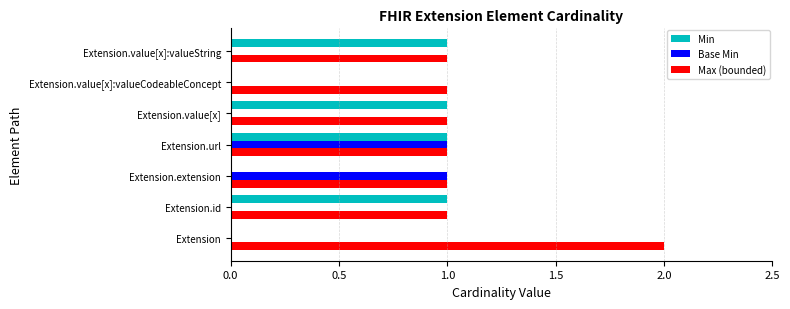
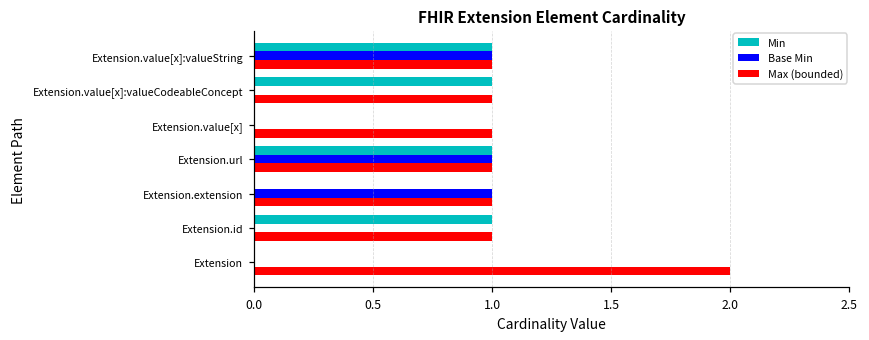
  {
    "Min": {
      "Extension.value[x]:valueString": 1,
-     "Extension.value[x]:valueCodeableConcept": 0,
-     "Extension.value[x]": 1,
+     "Extension.value[x]:valueCodeableConcept": 1,
+     "Extension.value[x]": 0,
      "Extension.url": 1,
      "Extension.extension": 0,
      "Extension.id": 1,
      "Extension": 0
    },
    "Base Min": {
-     "Extension.value[x]:valueString": 0,
+     "Extension.value[x]:valueString": 1,
      "Extension.value[x]:valueCodeableConcept": 0,
      "Extension.value[x]": 0,
      "Extension.url": 1,
      "Extension.extension": 1,
      "Extension.id": 0,
      "Extension": 0
    },
    "Max (bounded)": {
      "Extension.value[x]:valueString": 1,
      "Extension.value[x]:valueCodeableConcept": 1,
      "Extension.value[x]": 1,
      "Extension.url": 1,
      "Extension.extension": 1,
      "Extension.id": 1,
      "Extension": 2
    }
  }
